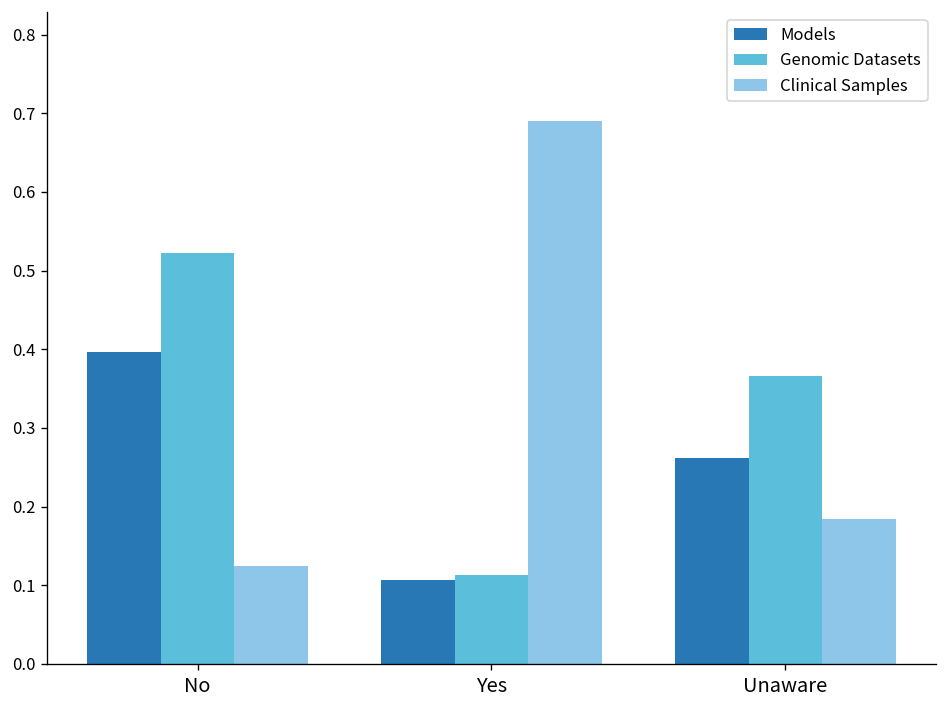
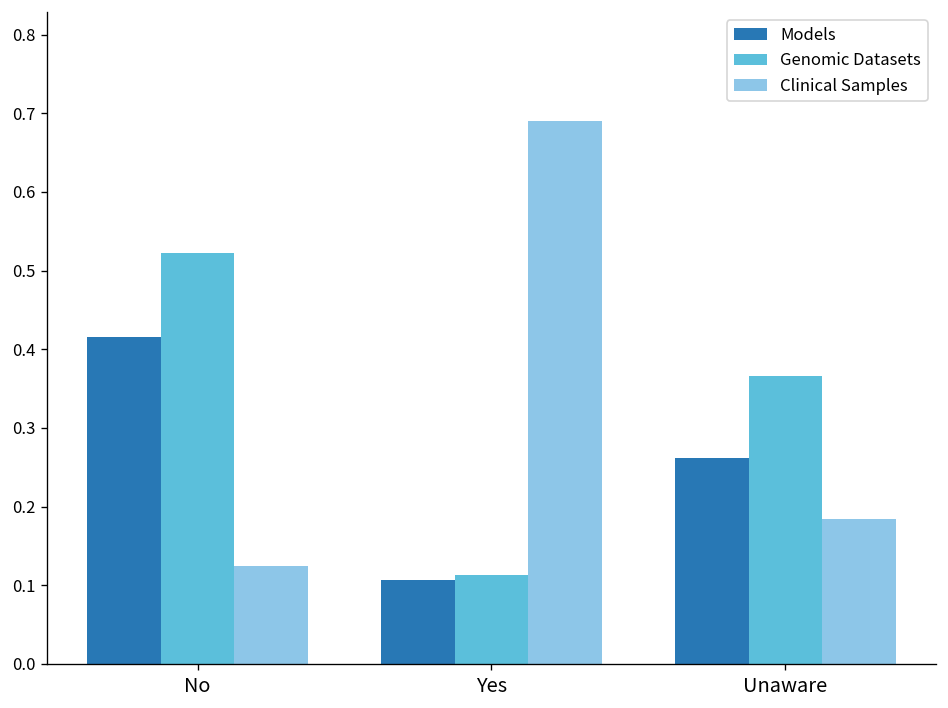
  {
    "Models": {
-     "No": 0.40,
+     "No": 0.42,
      "Yes": 0.11,
      "Unaware": 0.26
    }
  }
